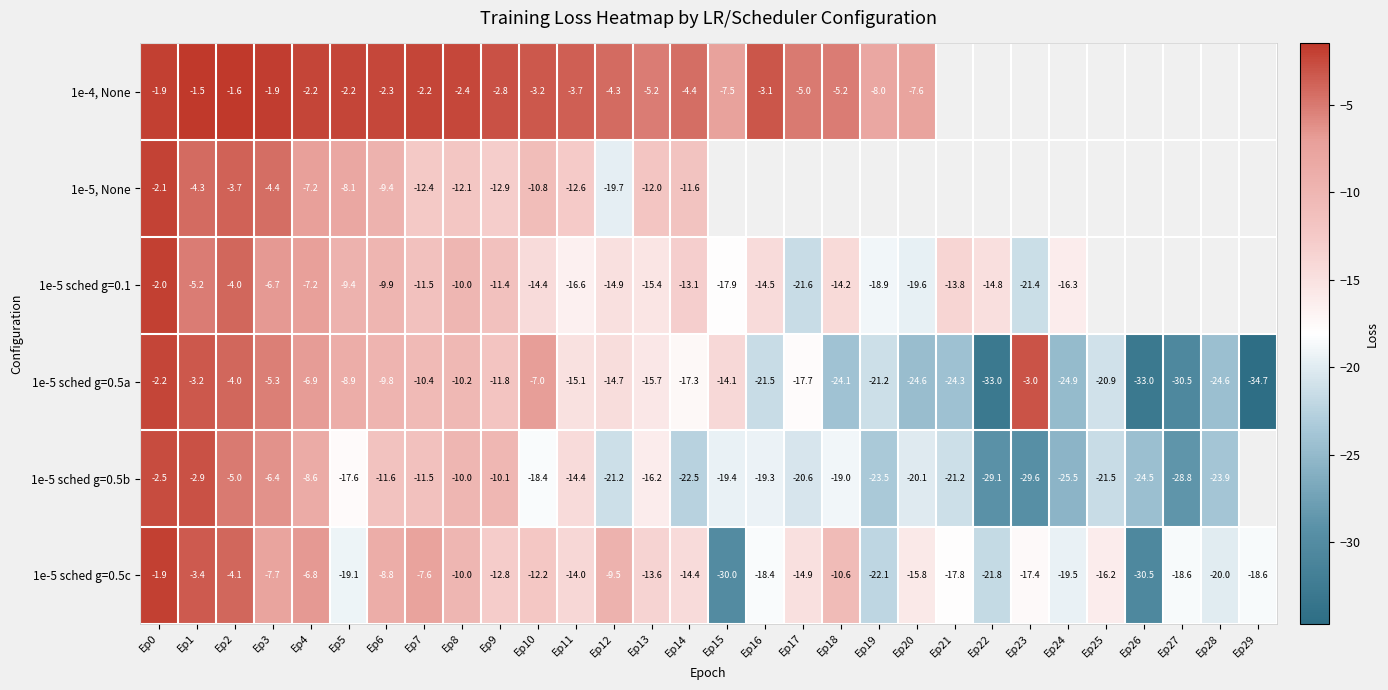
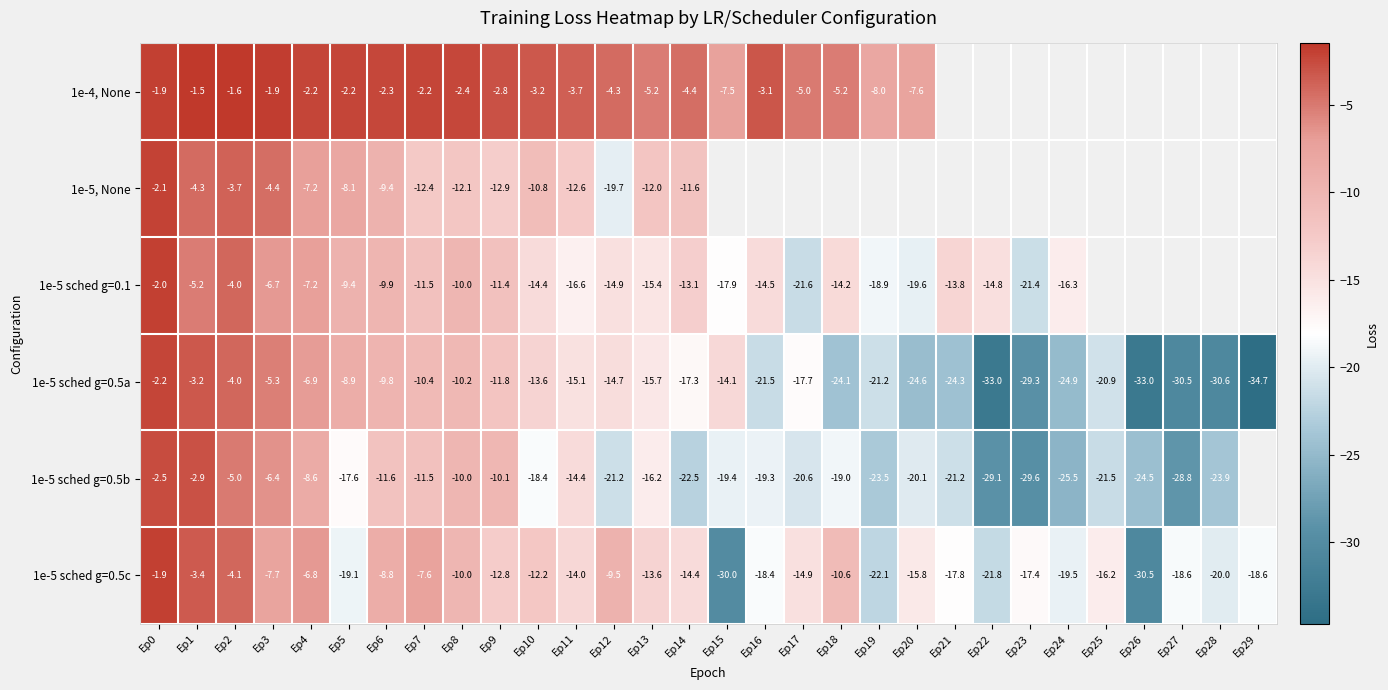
  {
    "1e-4, None": {
      "Ep0": -1.9,
      "Ep1": -1.5,
      "Ep2": -1.6,
      "Ep3": -1.9,
      "Ep4": -2.2,
      "Ep5": -2.2,
      "Ep6": -2.3,
      "Ep7": -2.2,
      "Ep8": -2.4,
      "Ep9": -2.8,
      "Ep10": -3.2,
      "Ep11": -3.7,
      "Ep12": -4.3,
      "Ep13": -5.2,
      "Ep14": -4.4,
      "Ep15": -7.5,
      "Ep16": -3.1,
      "Ep17": -5.0,
      "Ep18": -5.2,
      "Ep19": -8.0,
      "Ep20": -7.6
    },
    "1e-5, None": {
      "Ep0": -2.1,
      "Ep1": -4.3,
      "Ep2": -3.7,
      "Ep3": -4.4,
      "Ep4": -7.2,
      "Ep5": -8.1,
      "Ep6": -9.4,
      "Ep7": -12.4,
      "Ep8": -12.1,
      "Ep9": -12.9,
      "Ep10": -10.8,
      "Ep11": -12.6,
      "Ep12": -19.7,
      "Ep13": -12.0,
      "Ep14": -11.6
    },
    "1e-5 sched g=0.1": {
      "Ep0": -2.0,
      "Ep1": -5.2,
      "Ep2": -4.0,
      "Ep3": -6.7,
      "Ep4": -7.2,
      "Ep5": -9.4,
      "Ep6": -9.9,
      "Ep7": -11.5,
      "Ep8": -10.0,
      "Ep9": -11.4,
      "Ep10": -14.4,
      "Ep11": -16.6,
      "Ep12": -14.9,
      "Ep13": -15.4,
      "Ep14": -13.1,
      "Ep15": -17.9,
      "Ep16": -14.5,
      "Ep17": -21.6,
      "Ep18": -14.2,
      "Ep19": -18.9,
      "Ep20": -19.6,
      "Ep21": -13.8,
      "Ep22": -14.8,
      "Ep23": -21.4,
      "Ep24": -16.3
    },
    "1e-5 sched g=0.5a": {
      "Ep0": -2.2,
      "Ep1": -3.2,
      "Ep2": -4.0,
      "Ep3": -5.3,
      "Ep4": -6.9,
      "Ep5": -8.9,
      "Ep6": -9.8,
      "Ep7": -10.4,
      "Ep8": -10.2,
      "Ep9": -11.8,
-     "Ep10": -7.0,
+     "Ep10": -13.6,
      "Ep11": -15.1,
      "Ep12": -14.7,
      "Ep13": -15.7,
      "Ep14": -17.3,
      "Ep15": -14.1,
      "Ep16": -21.5,
      "Ep17": -17.7,
      "Ep18": -24.1,
      "Ep19": -21.2,
      "Ep20": -24.6,
      "Ep21": -24.3,
      "Ep22": -33.0,
-     "Ep23": -3.0,
+     "Ep23": -29.3,
      "Ep24": -24.9,
      "Ep25": -20.9,
      "Ep26": -33.0,
      "Ep27": -30.5,
-     "Ep28": -24.6,
+     "Ep28": -30.6,
      "Ep29": -34.7
    },
    "1e-5 sched g=0.5b": {
      "Ep0": -2.5,
      "Ep1": -2.9,
      "Ep2": -5.0,
      "Ep3": -6.4,
      "Ep4": -8.6,
      "Ep5": -17.6,
      "Ep6": -11.6,
      "Ep7": -11.5,
      "Ep8": -10.0,
      "Ep9": -10.1,
      "Ep10": -18.4,
      "Ep11": -14.4,
      "Ep12": -21.2,
      "Ep13": -16.2,
      "Ep14": -22.5,
      "Ep15": -19.4,
      "Ep16": -19.3,
      "Ep17": -20.6,
      "Ep18": -19.0,
      "Ep19": -23.5,
      "Ep20": -20.1,
      "Ep21": -21.2,
      "Ep22": -29.1,
      "Ep23": -29.6,
      "Ep24": -25.5,
      "Ep25": -21.5,
      "Ep26": -24.5,
      "Ep27": -28.8,
      "Ep28": -23.9
    },
    "1e-5 sched g=0.5c": {
      "Ep0": -1.9,
      "Ep1": -3.4,
      "Ep2": -4.1,
      "Ep3": -7.7,
      "Ep4": -6.8,
      "Ep5": -19.1,
      "Ep6": -8.8,
      "Ep7": -7.6,
      "Ep8": -10.0,
      "Ep9": -12.8,
      "Ep10": -12.2,
      "Ep11": -14.0,
      "Ep12": -9.5,
      "Ep13": -13.6,
      "Ep14": -14.4,
      "Ep15": -30.0,
      "Ep16": -18.4,
      "Ep17": -14.9,
      "Ep18": -10.6,
      "Ep19": -22.1,
      "Ep20": -15.8,
      "Ep21": -17.8,
      "Ep22": -21.8,
      "Ep23": -17.4,
      "Ep24": -19.5,
      "Ep25": -16.2,
      "Ep26": -30.5,
      "Ep27": -18.6,
      "Ep28": -20.0,
      "Ep29": -18.6
    }
  }
